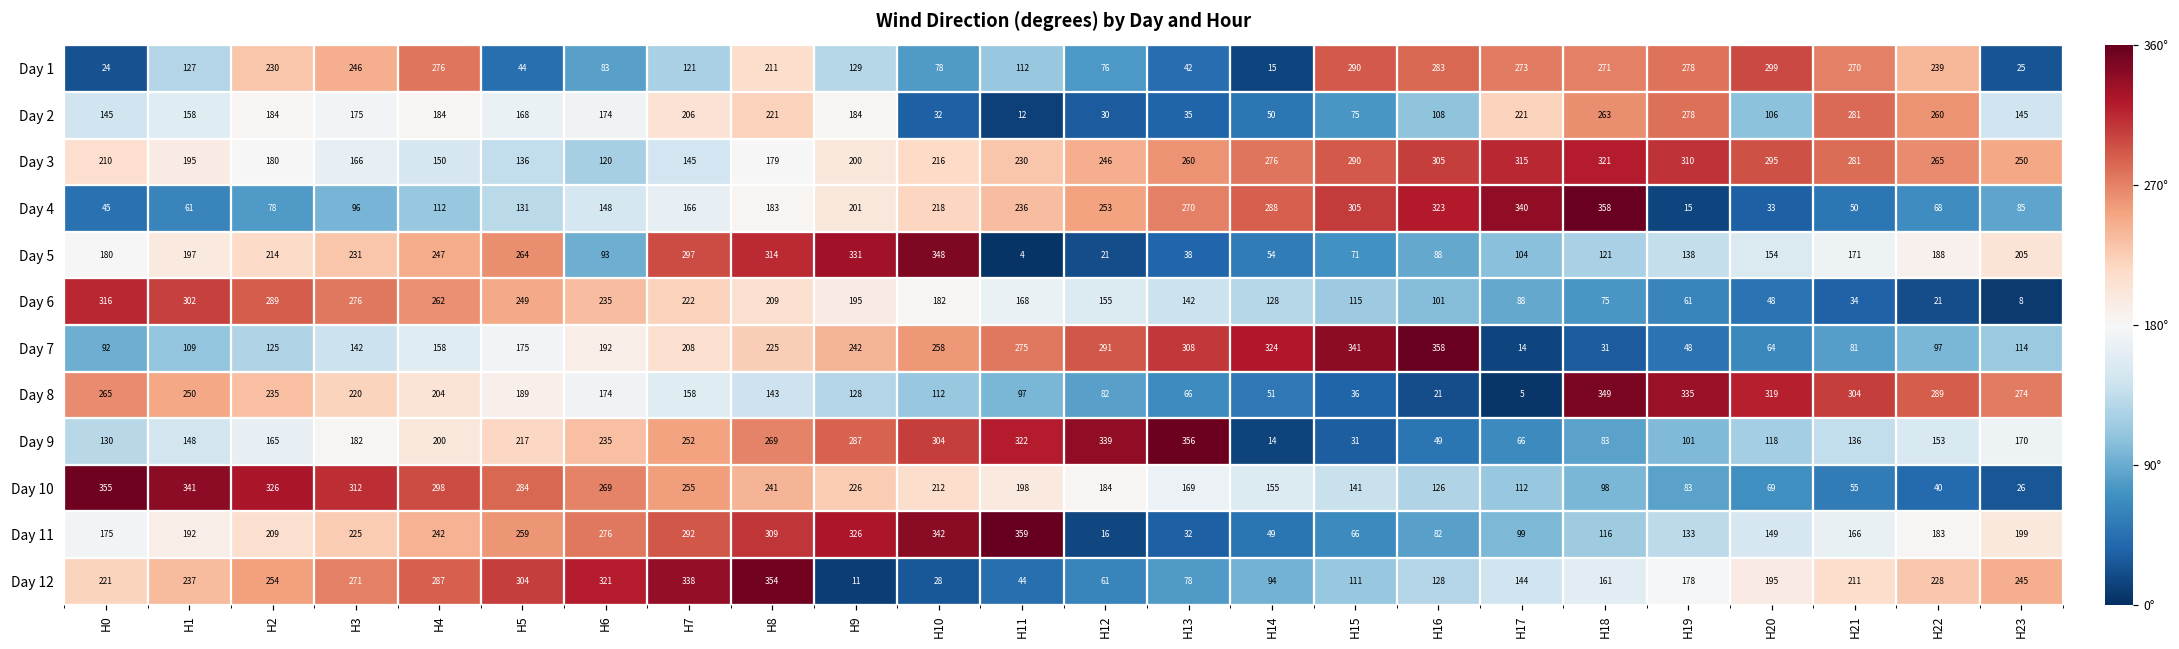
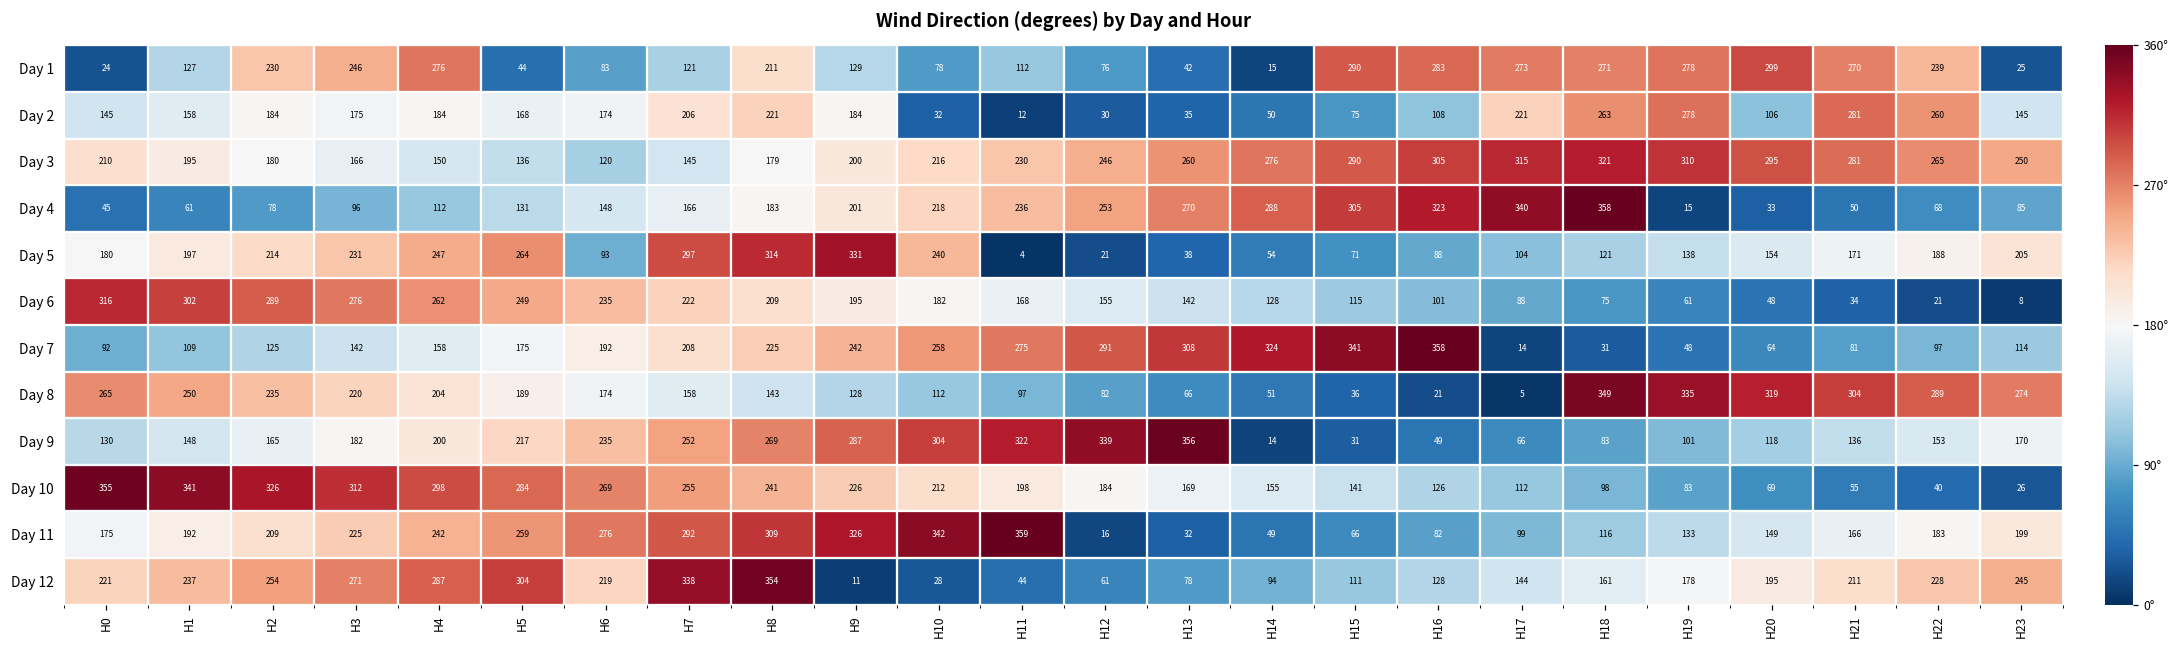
  {
    "Day 5": {
      "H0": 180,
      "H1": 197,
      "H2": 214,
      "H3": 231,
      "H4": 247,
      "H5": 264,
      "H6": 93,
      "H7": 297,
      "H8": 314,
      "H9": 331,
-     "H10": 348,
+     "H10": 240,
      "H11": 4,
      "H12": 21,
      "H13": 38,
      "H14": 54,
      "H15": 71,
      "H16": 88,
      "H17": 104,
      "H18": 121,
      "H19": 138,
      "H20": 154,
      "H21": 171,
      "H22": 188,
      "H23": 205
    },
    "Day 12": {
      "H0": 221,
      "H1": 237,
      "H2": 254,
      "H3": 271,
      "H4": 287,
      "H5": 304,
-     "H6": 321,
+     "H6": 219,
      "H7": 338,
      "H8": 354,
      "H9": 11,
      "H10": 28,
      "H11": 44,
      "H12": 61,
      "H13": 78,
      "H14": 94,
      "H15": 111,
      "H16": 128,
      "H17": 144,
      "H18": 161,
      "H19": 178,
      "H20": 195,
      "H21": 211,
      "H22": 228,
      "H23": 245
    }
  }
